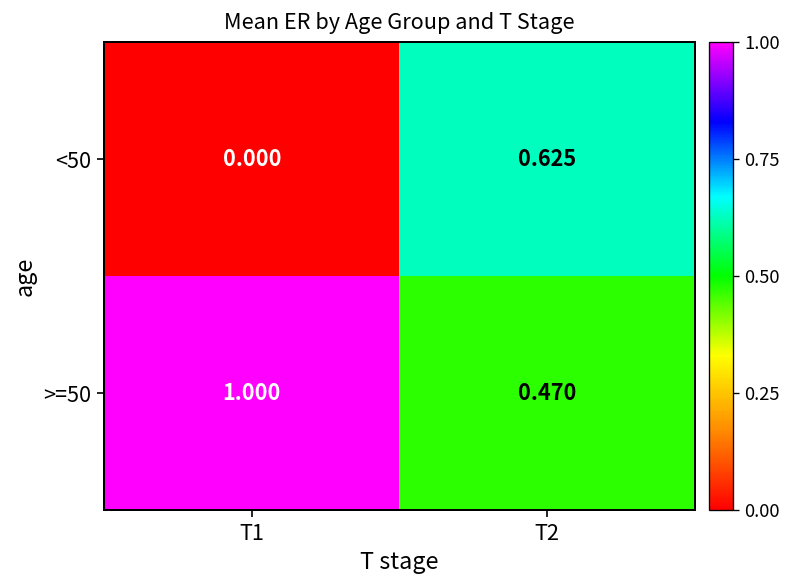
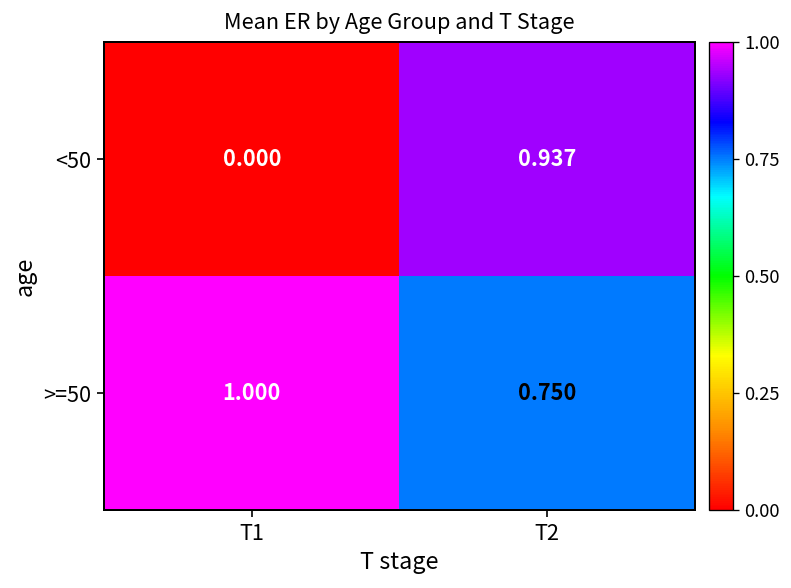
  {
    "<50": {
      "T1": 0.000,
-     "T2": 0.625
+     "T2": 0.937
    },
    ">=50": {
      "T1": 1.000,
-     "T2": 0.470
+     "T2": 0.750
    }
  }
